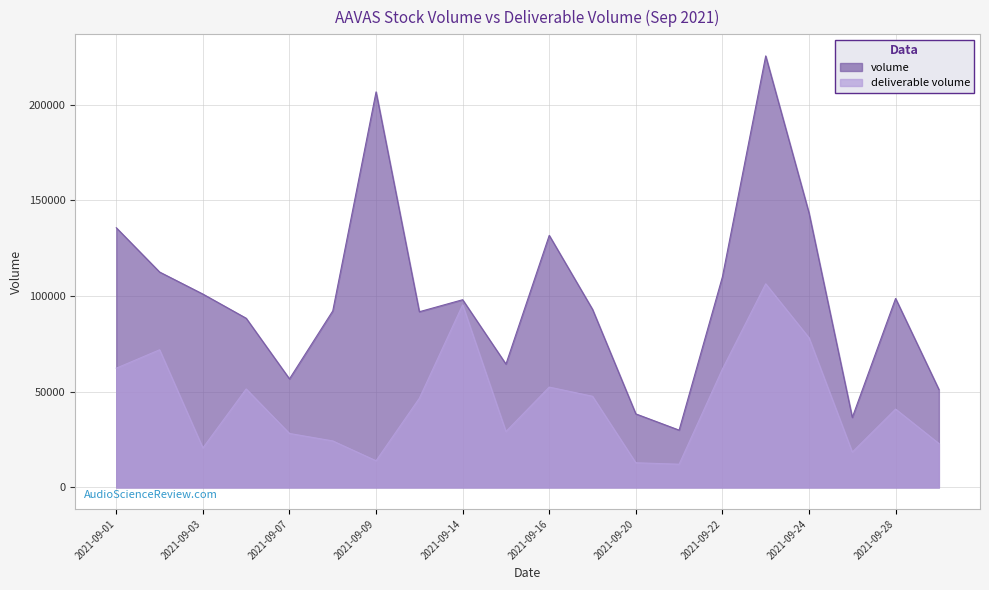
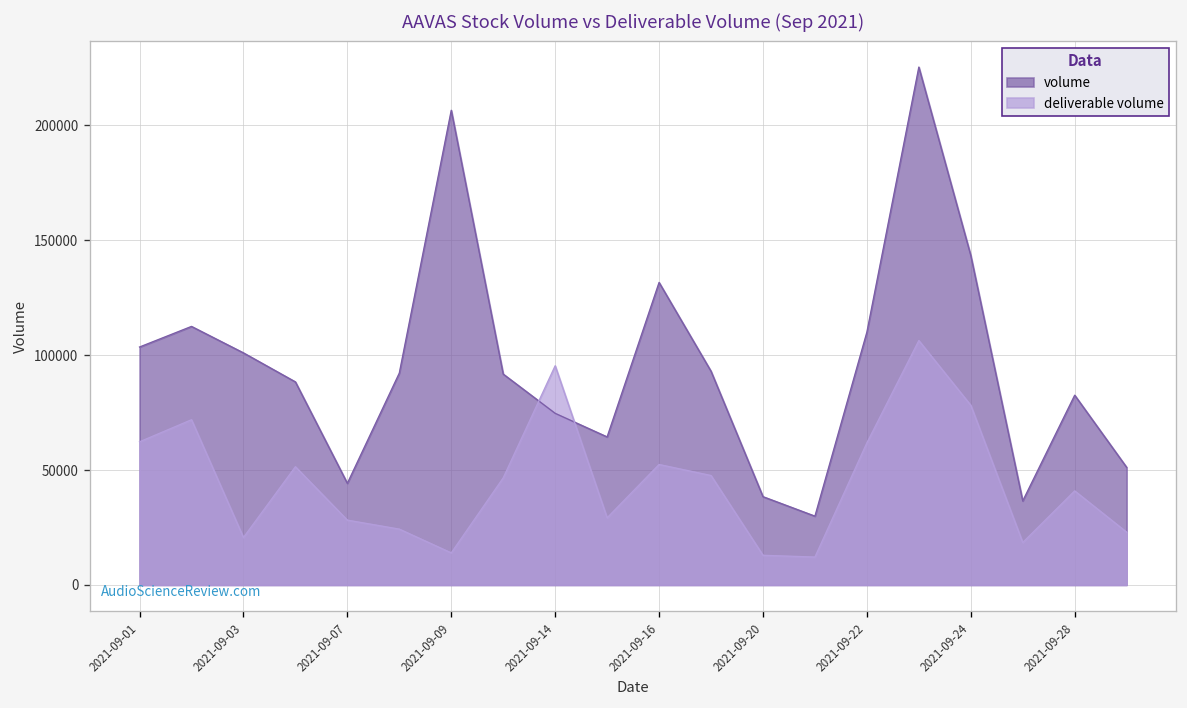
  {
    "volume": {
-     "2021-09-01": 136000,
+     "2021-09-01": 104000,
      "2021-09-03": 101000,
-     "2021-09-07": 57000,
+     "2021-09-07": 44000,
      "2021-09-09": 207000,
-     "2021-09-14": 98000,
+     "2021-09-14": 75000,
      "2021-09-16": 132000,
      "2021-09-20": 38000,
      "2021-09-22": 110000,
      "2021-09-24": 143000,
-     "2021-09-28": 99000
+     "2021-09-28": 83000
    },
    "deliverable volume": {
      "2021-09-01": 62000,
      "2021-09-03": 21000,
      "2021-09-07": 28000,
      "2021-09-09": 14000,
      "2021-09-14": 95000,
      "2021-09-16": 52000,
      "2021-09-20": 13000,
      "2021-09-22": 62000,
      "2021-09-24": 78000,
      "2021-09-28": 41000
    }
  }
